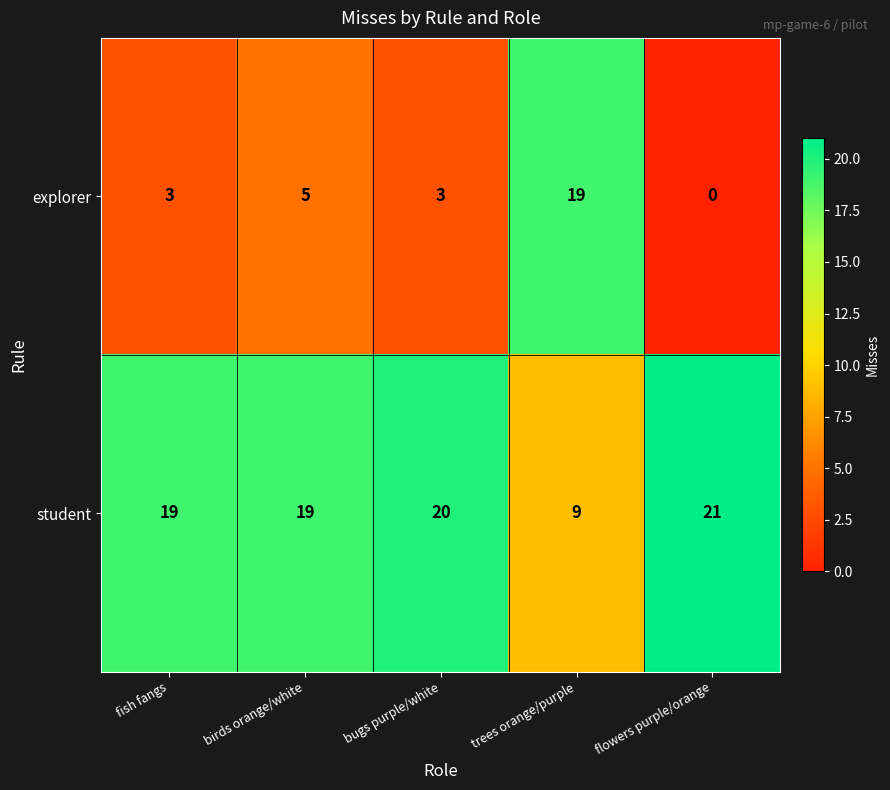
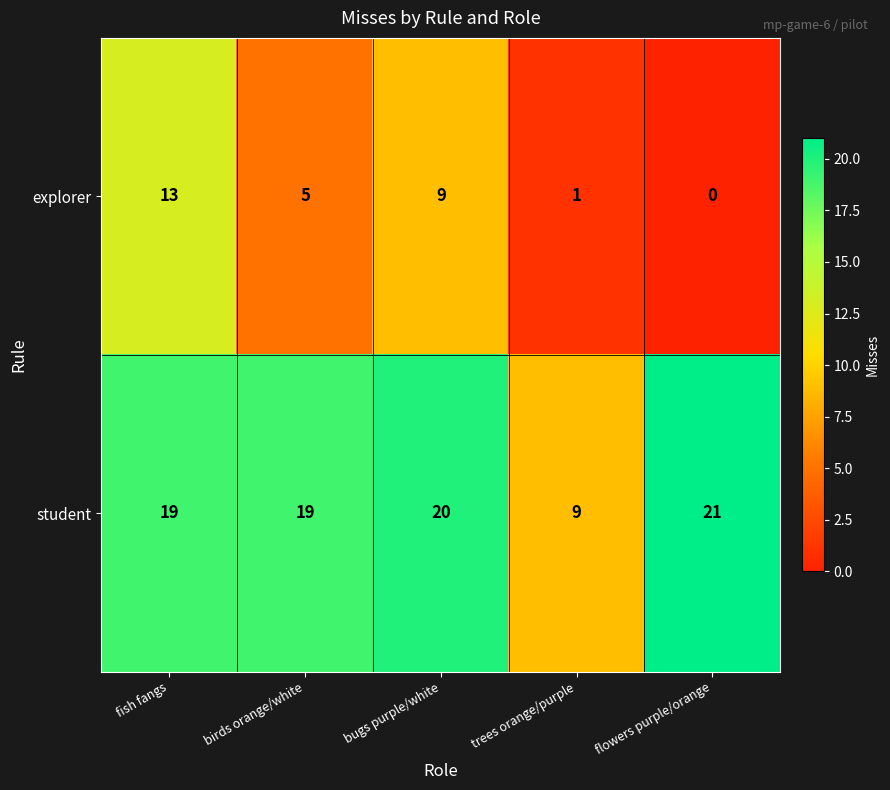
  {
    "explorer": {
-     "fish fangs": 3,
+     "fish fangs": 13,
      "birds orange/white": 5,
-     "bugs purple/white": 3,
-     "trees orange/purple": 19,
+     "bugs purple/white": 9,
+     "trees orange/purple": 1,
      "flowers purple/orange": 0
    },
    "student": {
      "fish fangs": 19,
      "birds orange/white": 19,
      "bugs purple/white": 20,
      "trees orange/purple": 9,
      "flowers purple/orange": 21
    }
  }
